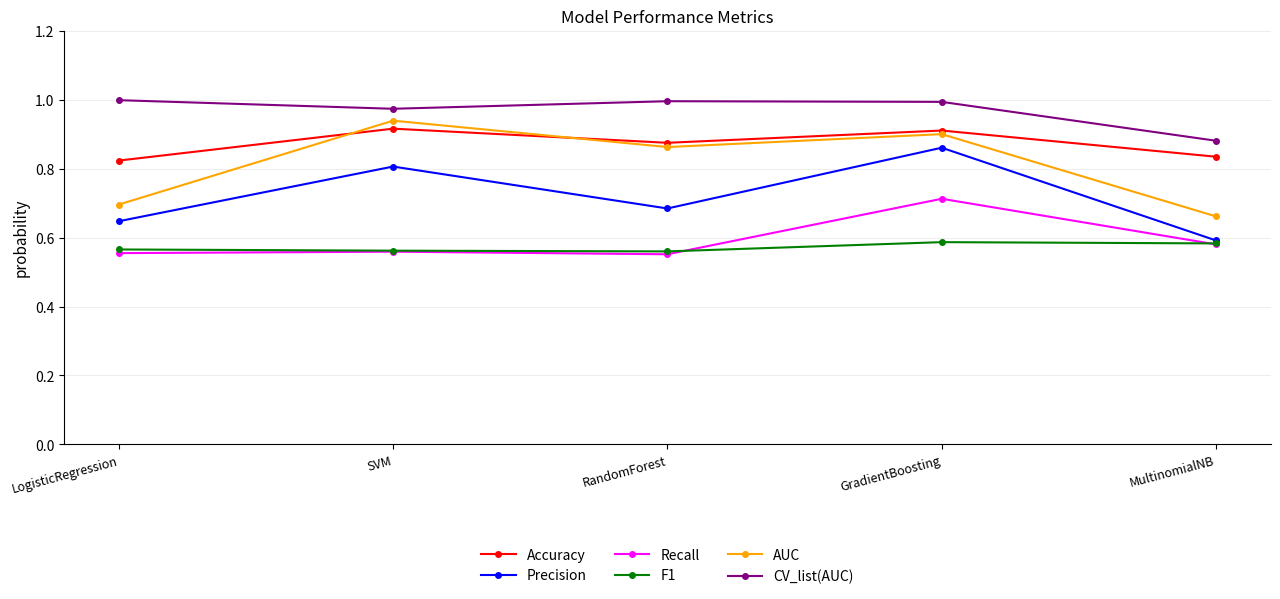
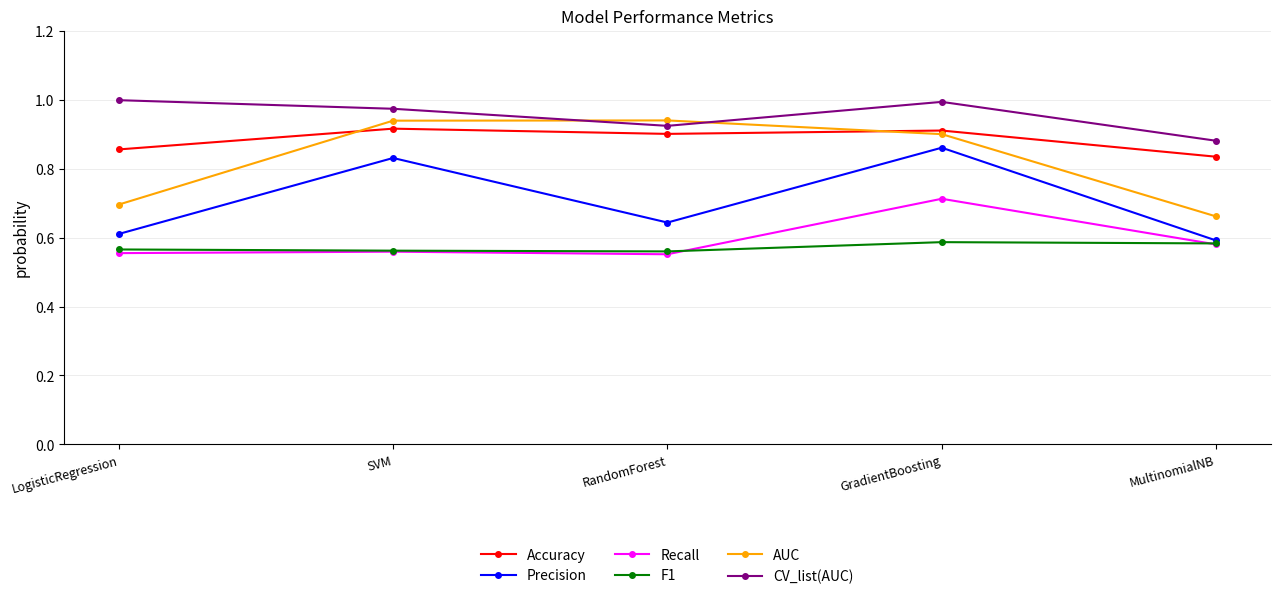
  {
    "Accuracy": {
-     "LogisticRegression": 0.82,
+     "LogisticRegression": 0.86,
      "SVM": 0.92,
-     "RandomForest": 0.87,
+     "RandomForest": 0.90,
      "GradientBoosting": 0.91,
      "MultinomialNB": 0.83
    },
    "Precision": {
-     "LogisticRegression": 0.65,
-     "SVM": 0.81,
-     "RandomForest": 0.68,
+     "LogisticRegression": 0.61,
+     "SVM": 0.83,
+     "RandomForest": 0.64,
      "GradientBoosting": 0.86,
      "MultinomialNB": 0.59
    },
    "Recall": {
      "LogisticRegression": 0.55,
      "RandomForest": 0.55,
      "GradientBoosting": 0.71
    },
    "F1": {
      "LogisticRegression": 0.57,
      "RandomForest": 0.56,
      "GradientBoosting": 0.59
    },
    "AUC": {
      "LogisticRegression": 0.70,
      "SVM": 0.94,
-     "RandomForest": 0.86,
+     "RandomForest": 0.94,
      "GradientBoosting": 0.90,
      "MultinomialNB": 0.66
    },
    "CV_list(AUC)": {
      "LogisticRegression": 1.00,
      "SVM": 0.97,
-     "RandomForest": 1.00,
+     "RandomForest": 0.92,
      "GradientBoosting": 0.99,
      "MultinomialNB": 0.88
    }
  }
